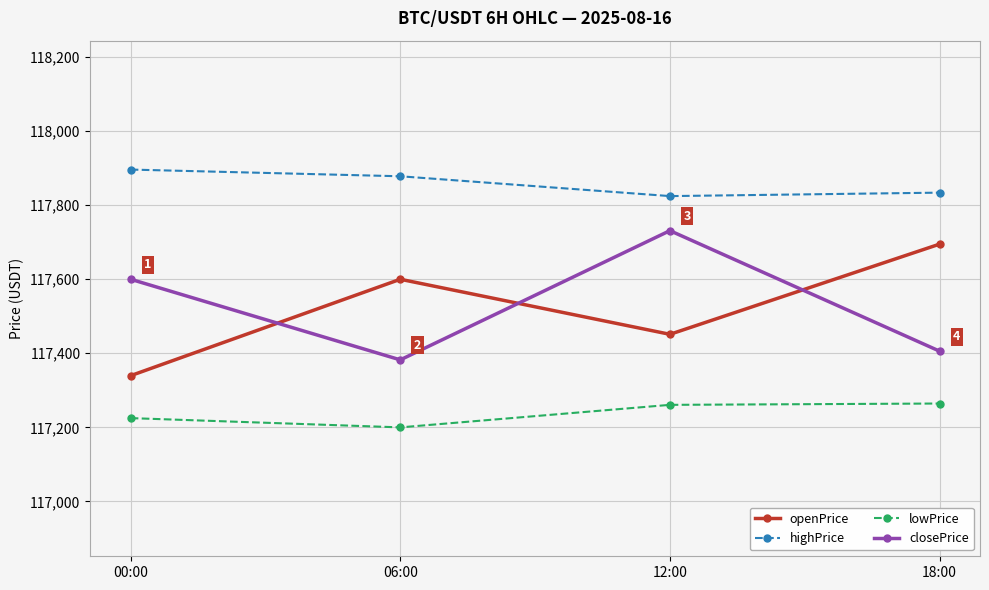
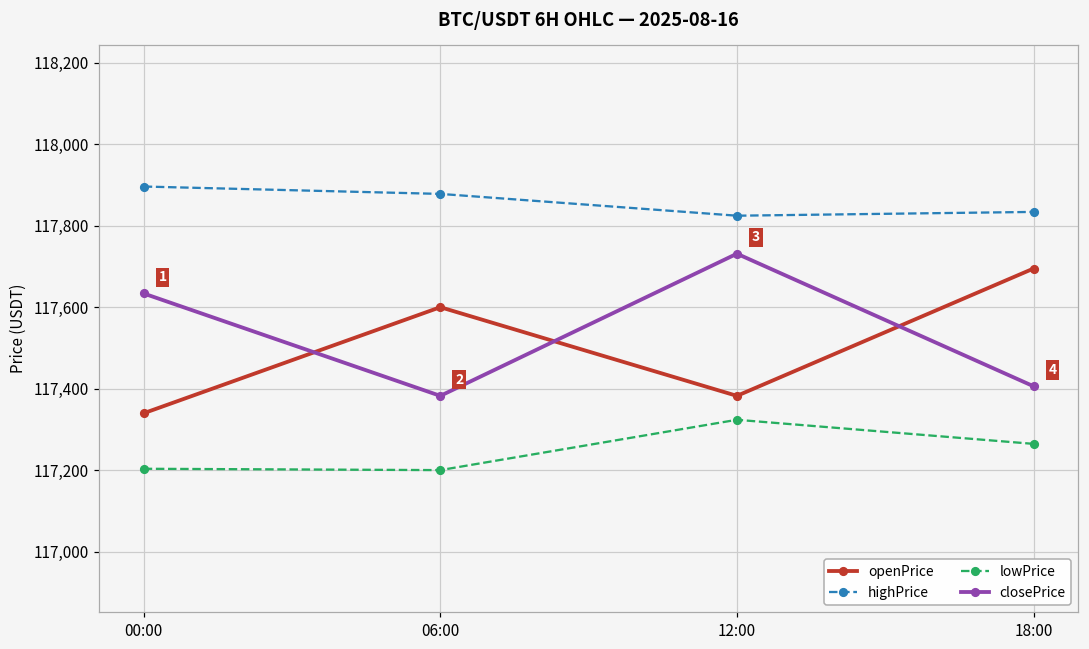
  {
    "openPrice": {
      "00:00": "117,340",
      "06:00": "117,600",
-     "12:00": "117,450",
+     "12:00": "117,380",
      "18:00": "117,690"
    },
    "highPrice": {
      "00:00": "117,900",
      "06:00": "117,880",
      "12:00": "117,820",
      "18:00": "117,830"
    },
    "lowPrice": {
-     "00:00": "117,230",
+     "00:00": "117,200",
      "06:00": "117,200",
-     "12:00": "117,260",
+     "12:00": "117,320",
      "18:00": "117,260"
    },
    "closePrice": {
-     "00:00": "117,600"
+     "00:00": "117,630"
    }
  }
